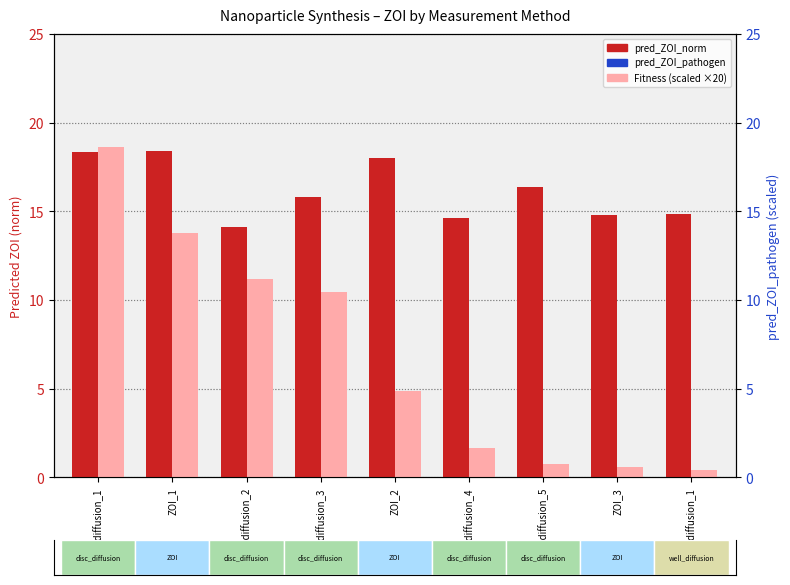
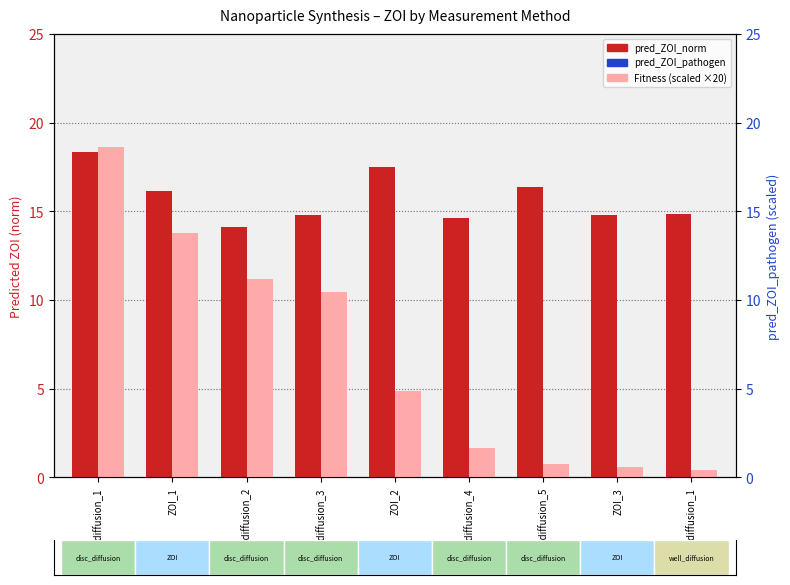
  {
    "pred_ZOI_norm": {
      "disc_diffusion_1": 18.4,
-     "ZOI_1": 18.4,
+     "ZOI_1": 16.1,
      "disc_diffusion_2": 14.1,
-     "disc_diffusion_3": 15.8,
-     "ZOI_2": 18.0,
+     "disc_diffusion_3": 14.8,
+     "ZOI_2": 17.5,
      "disc_diffusion_4": 14.6,
      "disc_diffusion_5": 16.4,
      "ZOI_3": 14.8,
      "well_diffusion_1": 14.8
    }
  }
